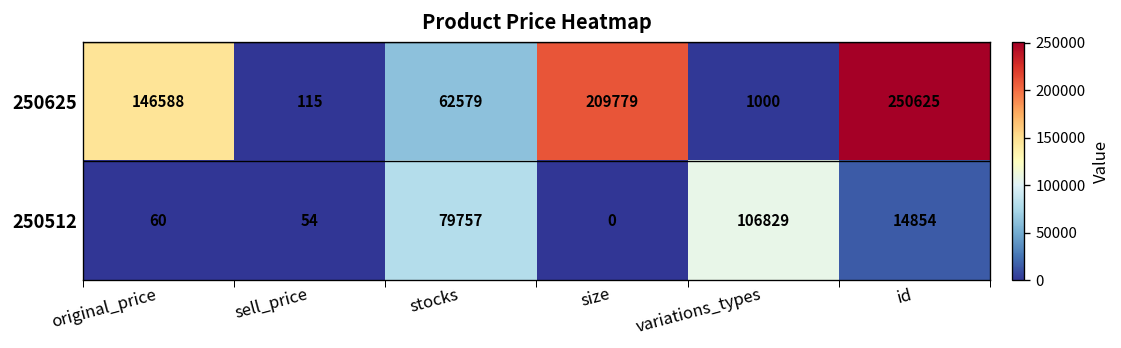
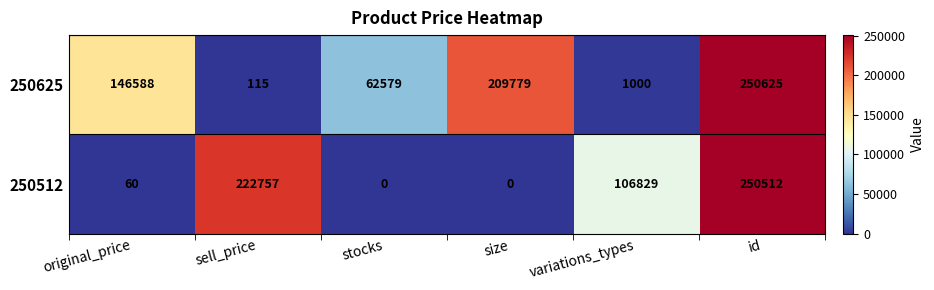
  {
    "250625": {
      "original_price": 146588,
      "sell_price": 115,
      "stocks": 62579,
      "size": 209779,
      "variations_types": 1000,
      "id": 250625
    },
    "250512": {
      "original_price": 60,
-     "sell_price": 54,
-     "stocks": 79757,
+     "sell_price": 222757,
+     "stocks": 0,
      "size": 0,
      "variations_types": 106829,
-     "id": 14854
+     "id": 250512
    }
  }
